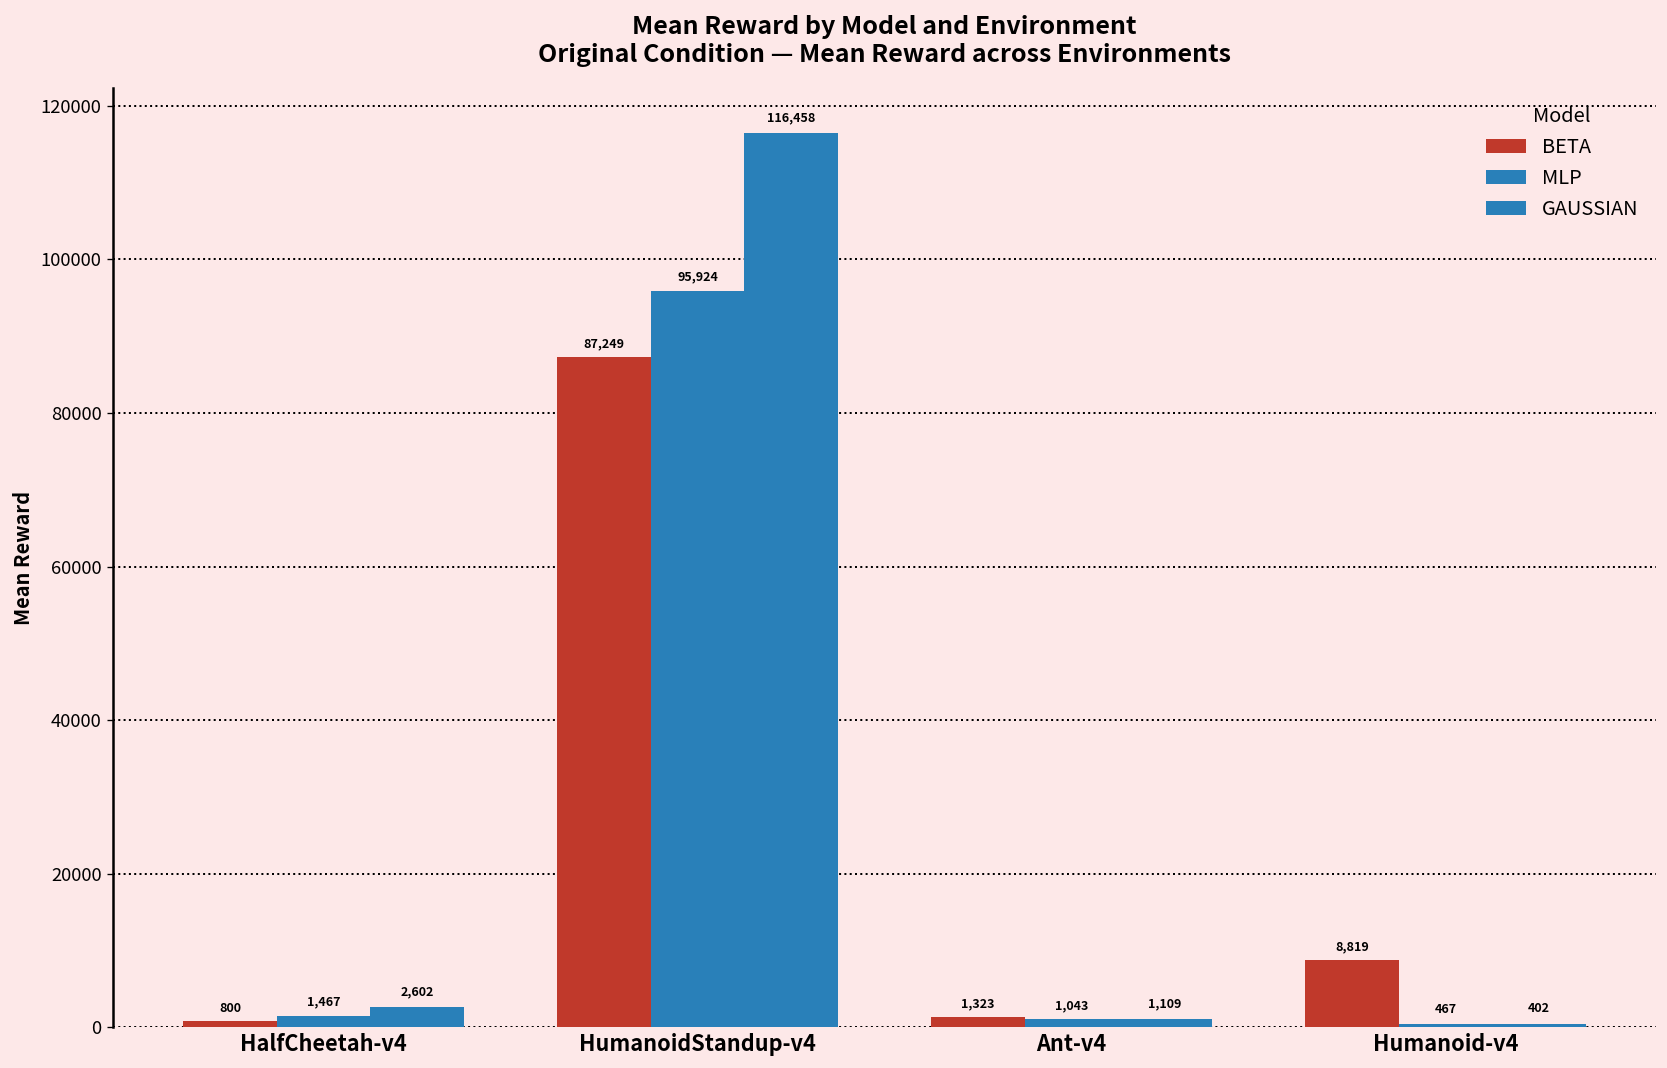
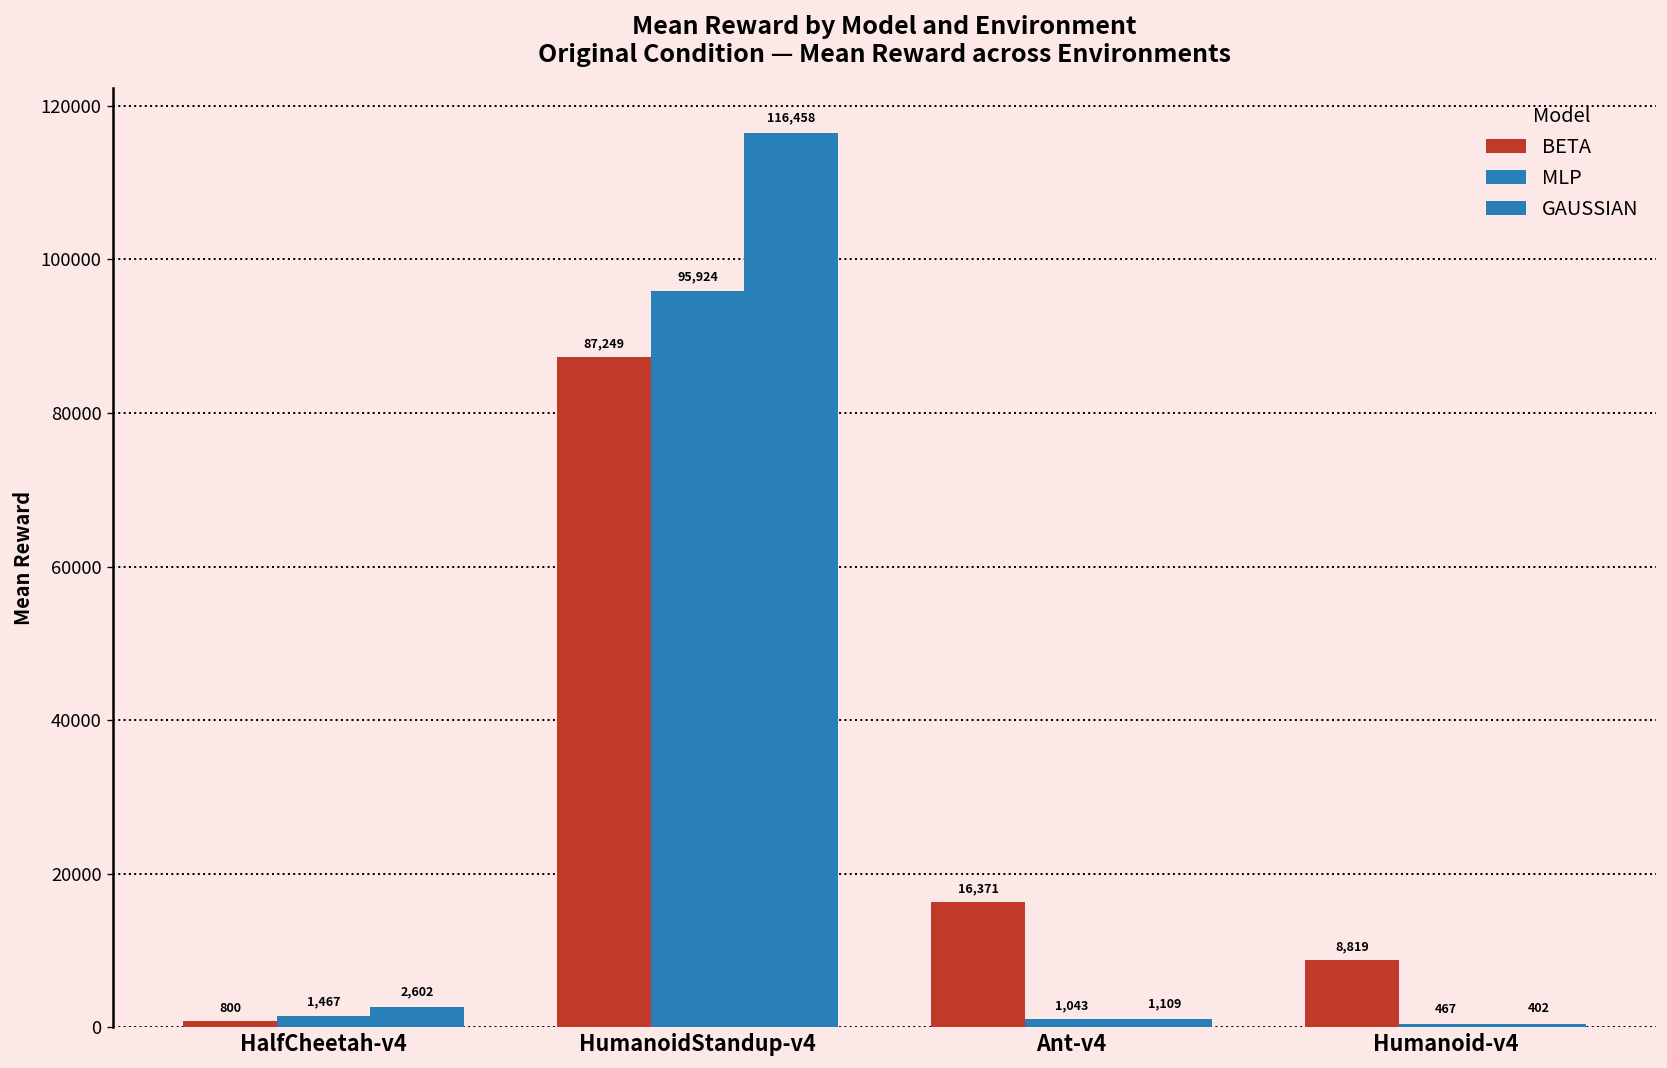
  {
    "BETA": {
      "HalfCheetah-v4": "800",
      "HumanoidStandup-v4": "87,249",
-     "Ant-v4": "1,323",
+     "Ant-v4": "16,371",
      "Humanoid-v4": "8,819"
    }
  }
